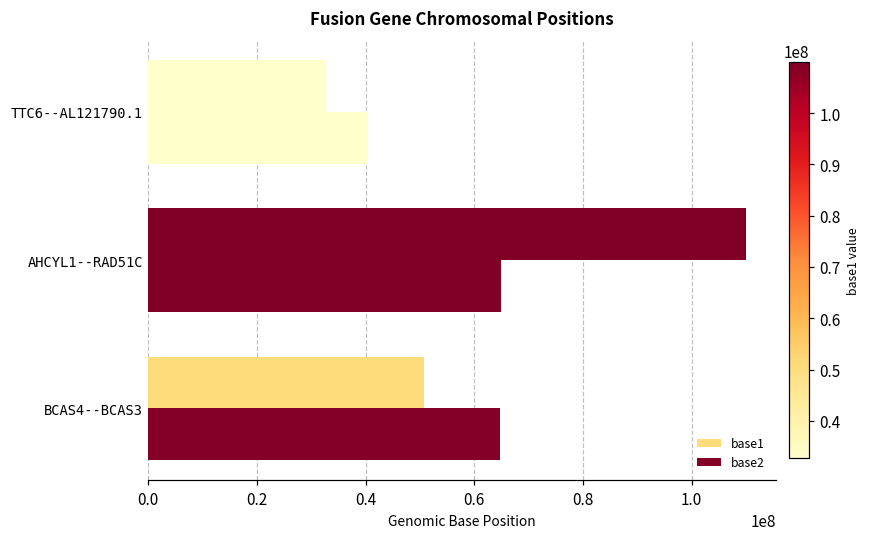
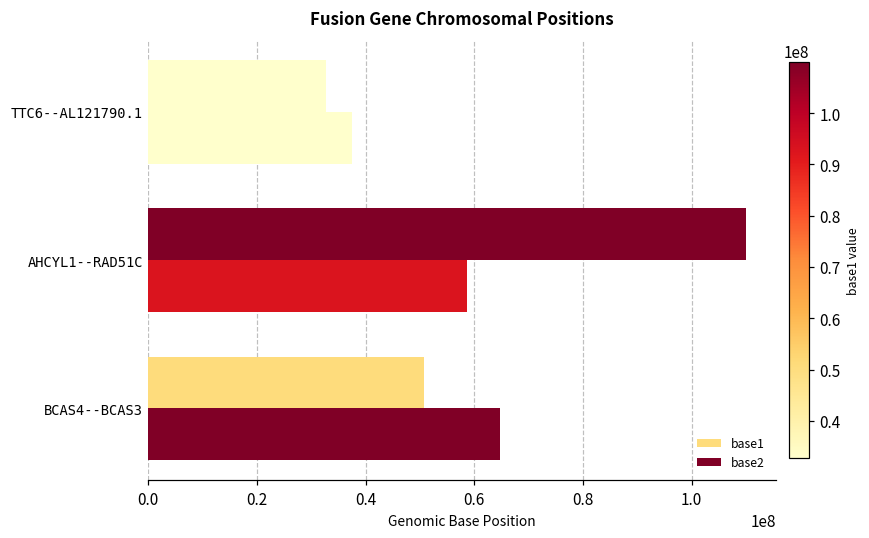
  {
    "base1": {
      "TTC6--AL121790.1": 33000000,
      "AHCYL1--RAD51C": 110000000,
      "BCAS4--BCAS3": 51000000
    },
    "base2": {
-     "TTC6--AL121790.1": 40000000,
-     "AHCYL1--RAD51C": 65000000,
+     "TTC6--AL121790.1": 38000000,
+     "AHCYL1--RAD51C": 59000000,
      "BCAS4--BCAS3": 65000000
    }
  }
